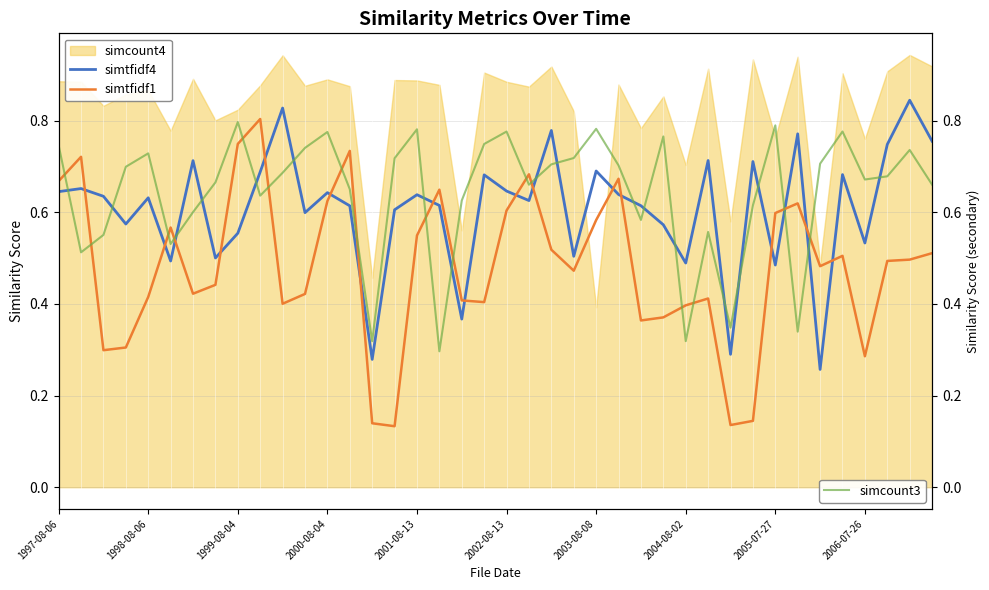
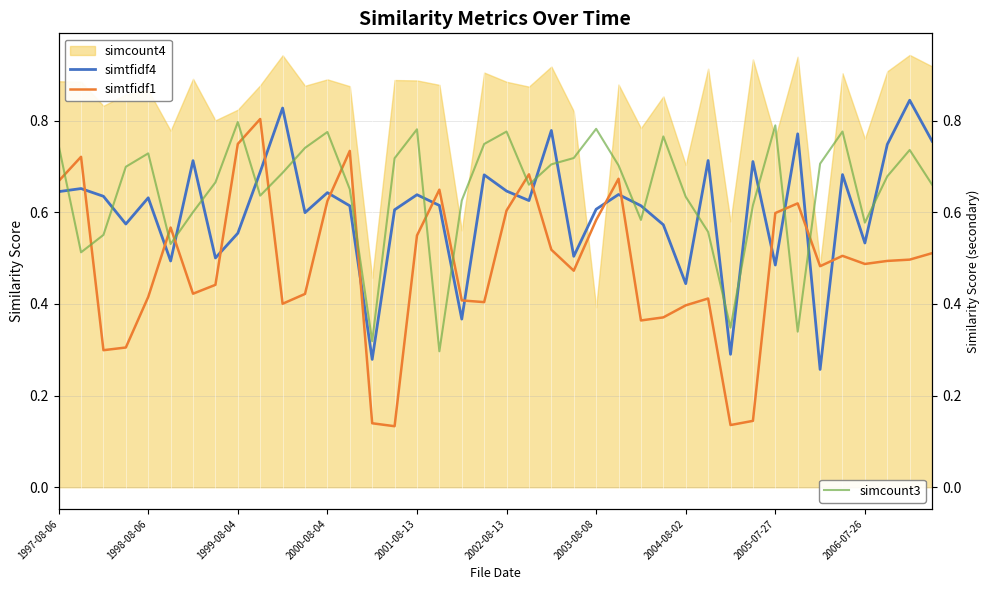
  {
    "simcount4": {
      "1997-08-06": 0.89,
      "1999-08-04": 0.82,
      "2000-08-04": 0.89,
      "2001-08-13": 0.89,
      "2002-08-13": 0.88,
      "2003-08-08": 0.39,
      "2004-08-02": 0.70,
      "2005-07-27": 0.76,
      "2006-07-26": 0.76
    },
    "simtfidf4": {
      "1997-08-06": 0.64,
      "1998-08-06": 0.63,
      "1999-08-04": 0.55,
      "2000-08-04": 0.64,
      "2001-08-13": 0.64,
      "2002-08-13": 0.65,
-     "2003-08-08": 0.69,
-     "2004-08-02": 0.49,
+     "2003-08-08": 0.61,
+     "2004-08-02": 0.44,
      "2005-07-27": 0.48,
      "2006-07-26": 0.53
    },
    "simtfidf1": {
      "1997-08-06": 0.67,
      "1998-08-06": 0.42,
      "1999-08-04": 0.75,
      "2000-08-04": 0.62,
      "2001-08-13": 0.55,
      "2002-08-13": 0.60,
      "2003-08-08": 0.58,
      "2004-08-02": 0.40,
      "2005-07-27": 0.60,
-     "2006-07-26": 0.29
+     "2006-07-26": 0.49
    },
    "simcount3": {
      "1997-08-06": 0.75,
      "1998-08-06": 0.73,
      "1999-08-04": 0.80,
      "2000-08-04": 0.78,
      "2001-08-13": 0.78,
      "2002-08-13": 0.78,
      "2003-08-08": 0.78,
-     "2004-08-02": 0.32,
+     "2004-08-02": 0.63,
      "2005-07-27": 0.79,
-     "2006-07-26": 0.67
+     "2006-07-26": 0.58
    }
  }
